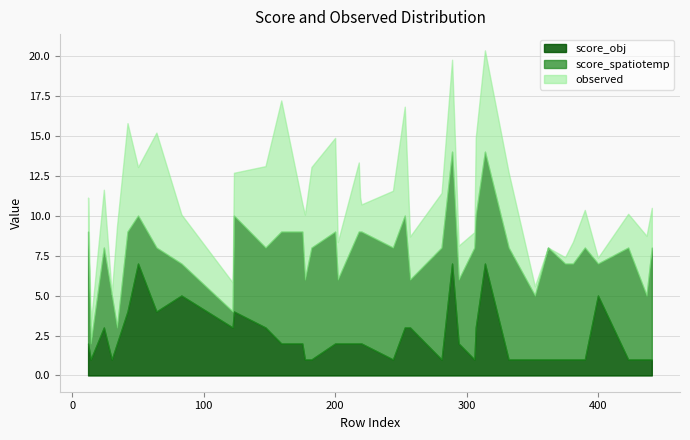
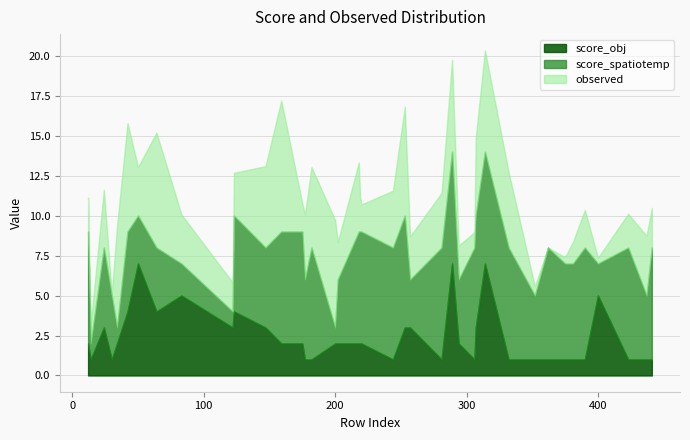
  {
    "score_obj": {
      "200": 2.0,
      "400": 5.0
    },
    "score_spatiotemp": {
-     "200": 7,
+     "200": 1,
      "400": 2
    },
    "observed": {
-     "200": 5.9,
+     "200": 6.7,
      "400": 0.4
    }
  }
